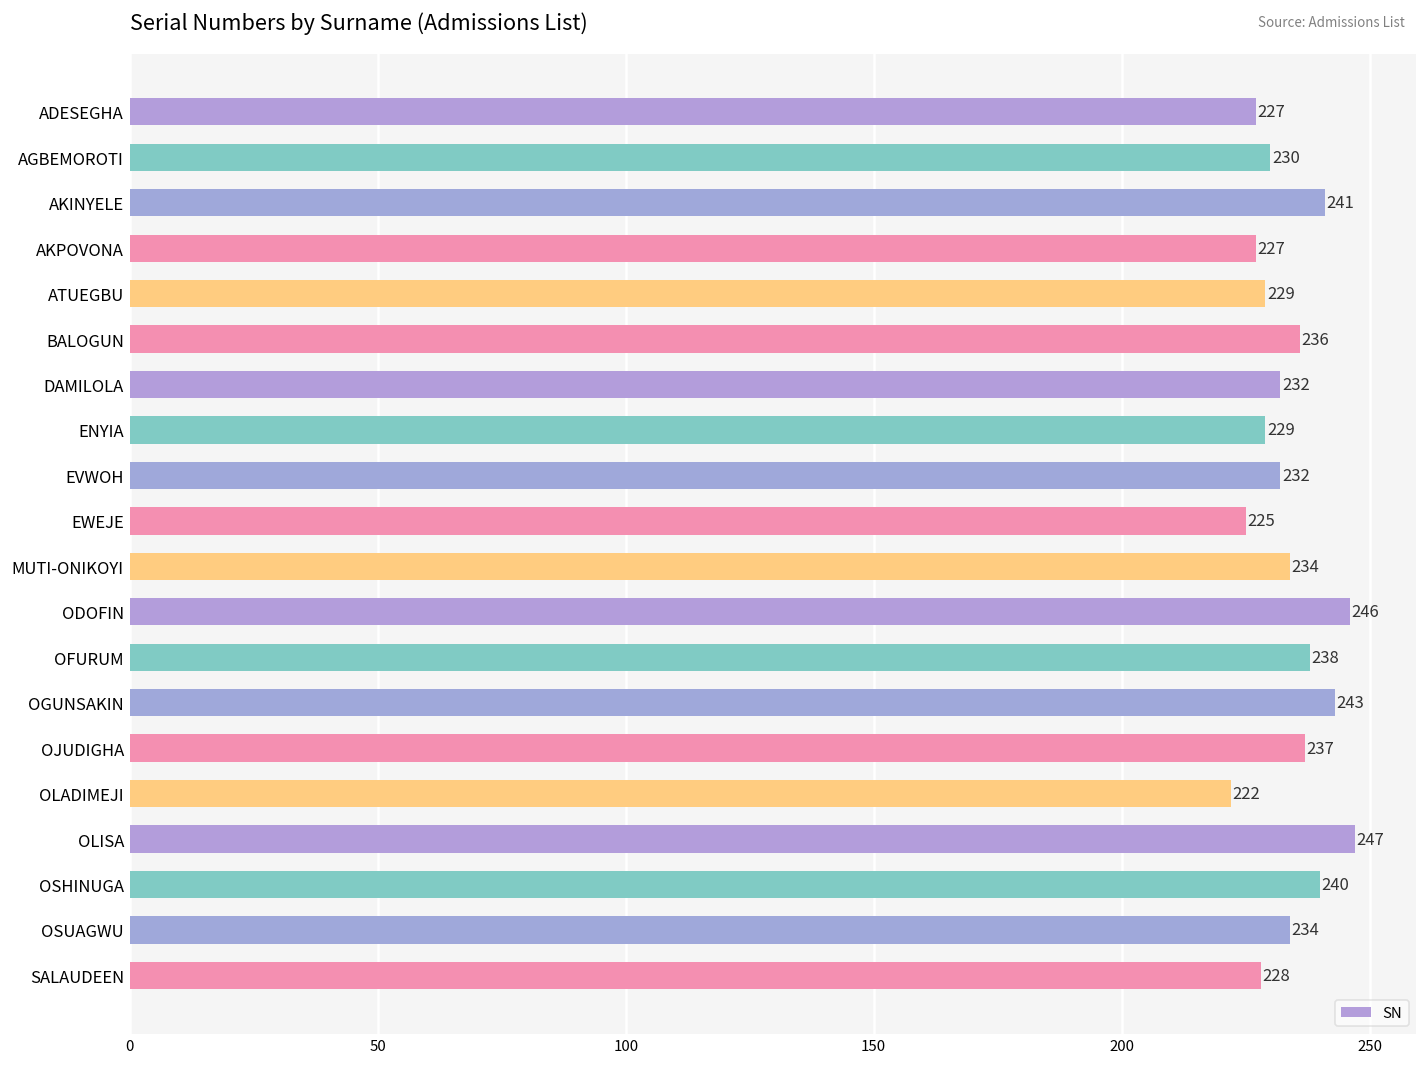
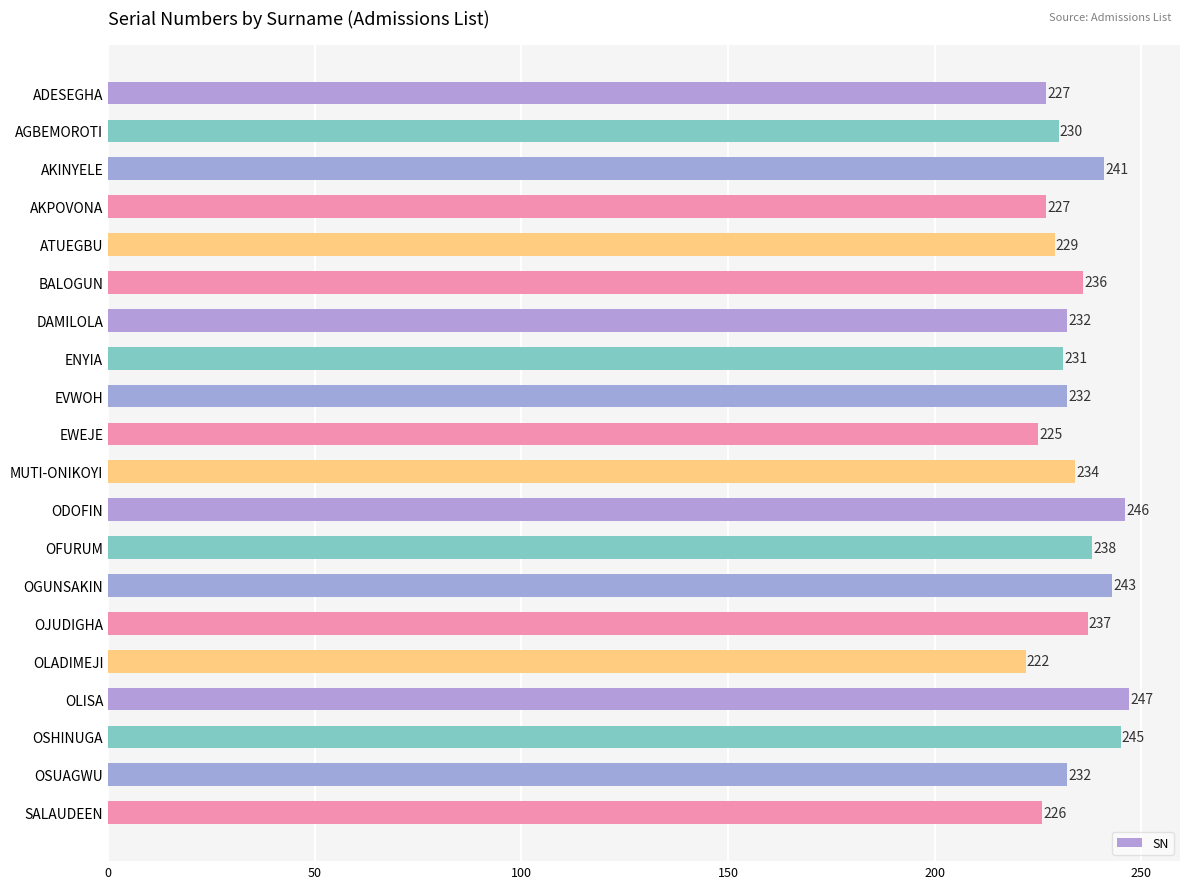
  {
    "ADESEGHA": 227,
    "AGBEMOROTI": 230,
    "AKINYELE": 241,
    "AKPOVONA": 227,
    "ATUEGBU": 229,
    "BALOGUN": 236,
    "DAMILOLA": 232,
-   "ENYIA": 229,
+   "ENYIA": 231,
    "EVWOH": 232,
    "EWEJE": 225,
    "MUTI-ONIKOYI": 234,
    "ODOFIN": 246,
    "OFURUM": 238,
    "OGUNSAKIN": 243,
    "OJUDIGHA": 237,
    "OLADIMEJI": 222,
    "OLISA": 247,
-   "OSHINUGA": 240,
-   "OSUAGWU": 234,
-   "SALAUDEEN": 228
+   "OSHINUGA": 245,
+   "OSUAGWU": 232,
+   "SALAUDEEN": 226
  }
